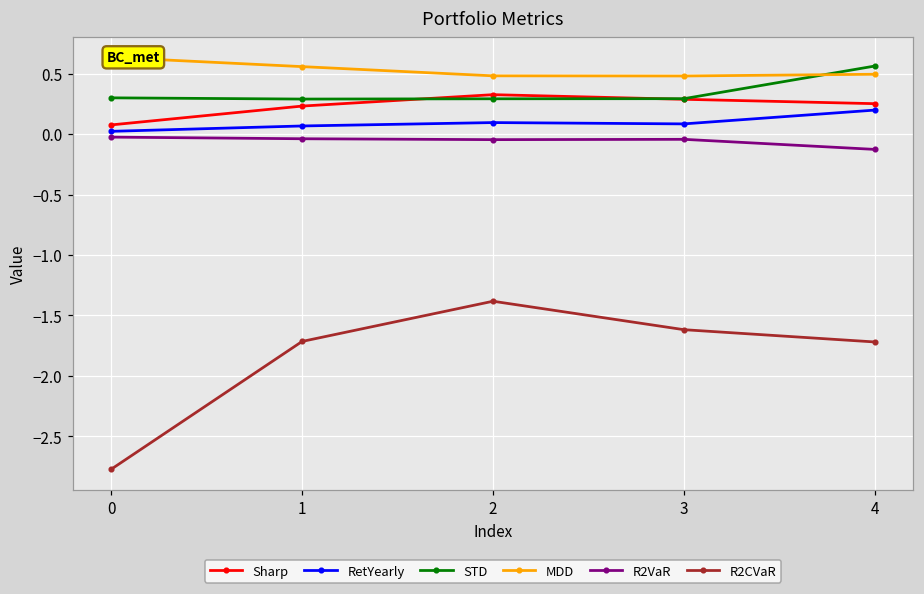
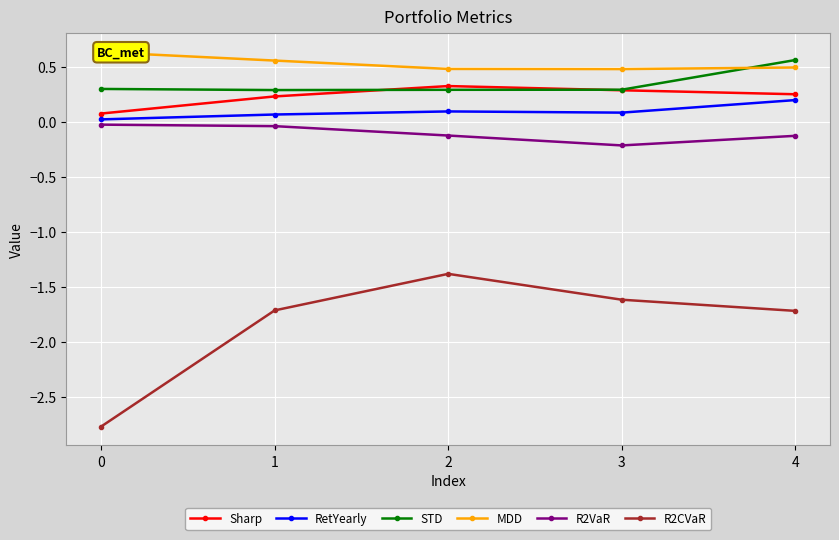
  {
    "Sharp": {
      "0": 0.08,
      "1": 0.23,
      "2": 0.33,
      "4": 0.25
    },
    "RetYearly": {
      "0": 0.02,
      "1": 0.07,
      "2": 0.10,
      "3": 0.08,
      "4": 0.20
    },
    "STD": {
      "0": 0.30,
      "1": 0.29,
      "2": 0.29,
      "4": 0.56
    },
    "MDD": {
      "1": 0.56,
      "2": 0.48,
      "3": 0.48,
      "4": 0.49
    },
    "R2VaR": {
      "0": -0.03,
      "1": -0.04,
-     "2": -0.05,
-     "3": -0.04,
+     "2": -0.12,
+     "3": -0.21,
      "4": -0.13
    },
    "R2CVaR": {
      "0": -2.77,
      "1": -1.71,
      "2": -1.38,
      "3": -1.62,
      "4": -1.72
    }
  }
